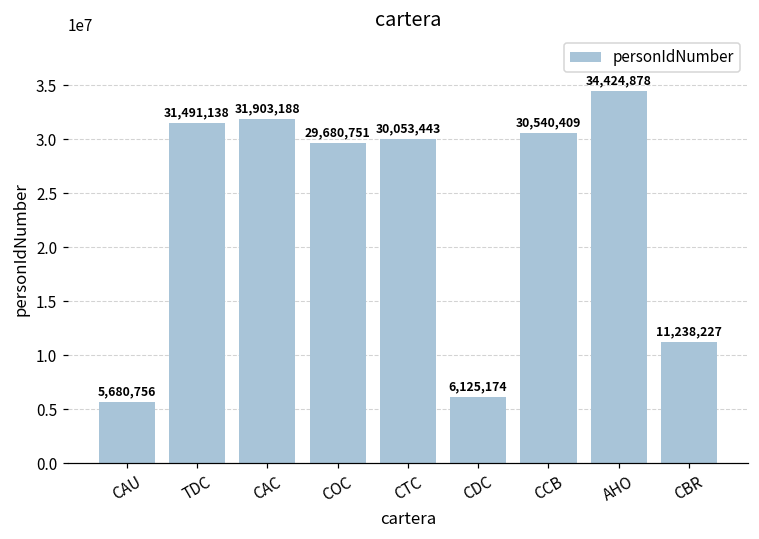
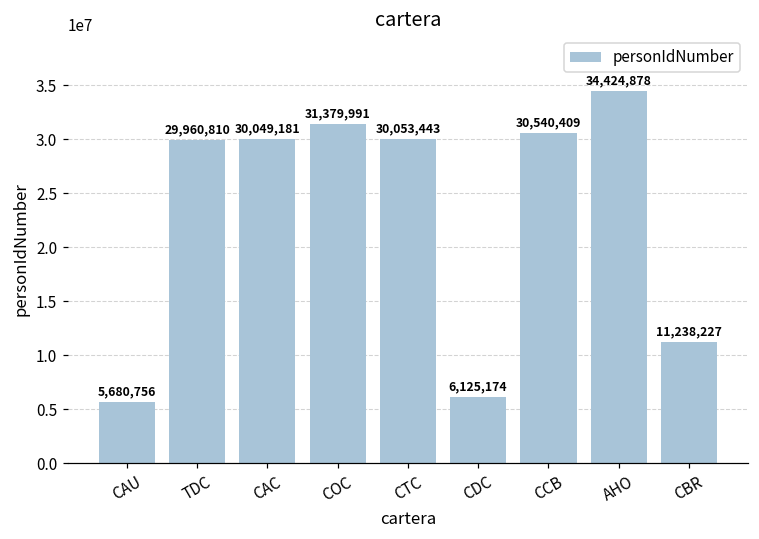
  {
    "CAU": "5,680,756",
-   "TDC": "31,491,138",
-   "CAC": "31,903,188",
-   "COC": "29,680,751",
+   "TDC": "29,960,810",
+   "CAC": "30,049,181",
+   "COC": "31,379,991",
    "CTC": "30,053,443",
    "CDC": "6,125,174",
    "CCB": "30,540,409",
    "AHO": "34,424,878",
    "CBR": "11,238,227"
  }
